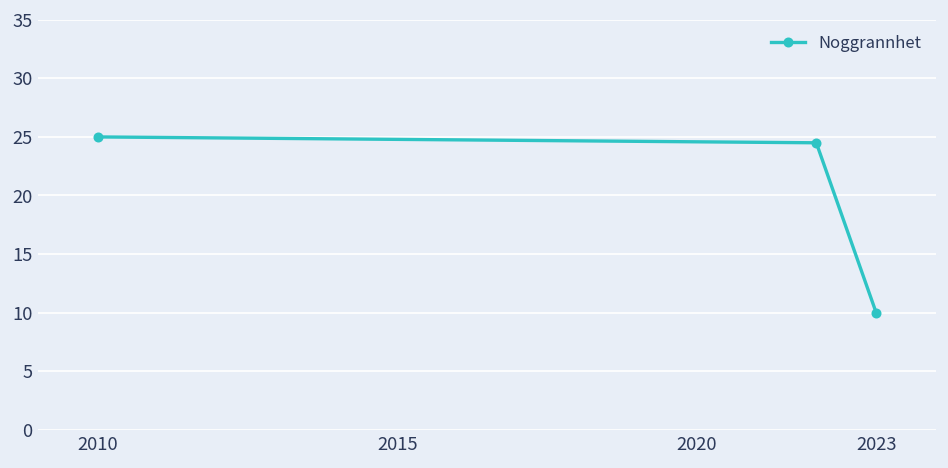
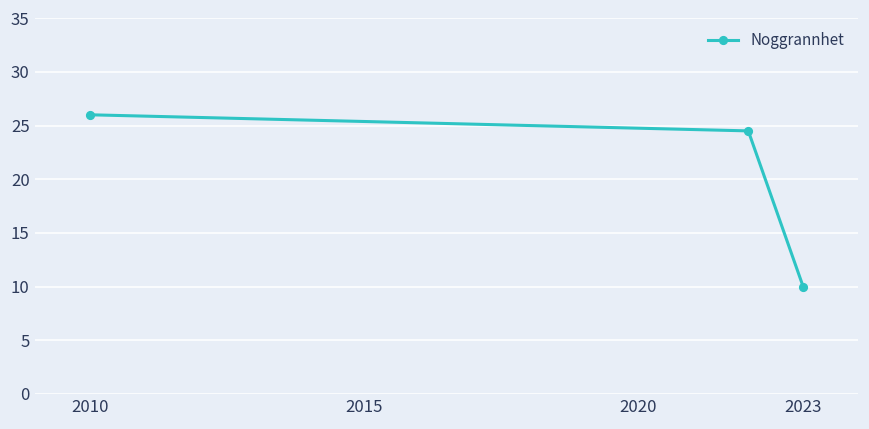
  {
-   "2010": 25,
+   "2010": 26,
    "2023": 10
  }
